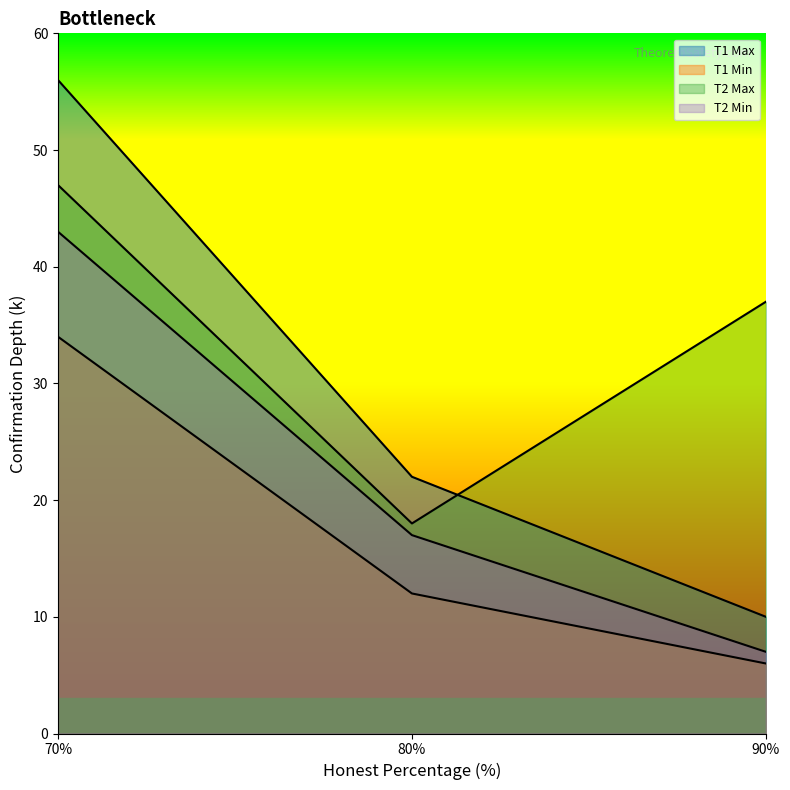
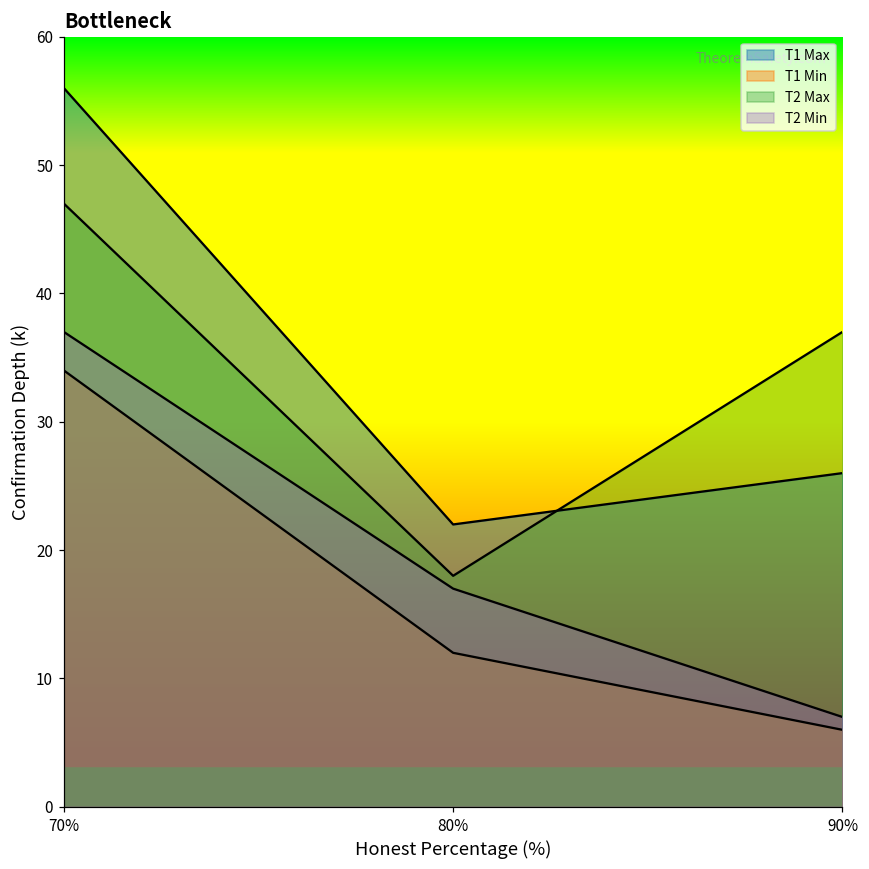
  {
    "T1 Max": {
      "70%": 56,
      "80%": 22,
-     "90%": 10
+     "90%": 26
    },
    "T1 Min": {
      "70%": 34,
      "80%": 12,
      "90%": 6
    },
    "T2 Max": {
      "70%": 47,
      "80%": 18,
      "90%": 37
    },
    "T2 Min": {
-     "70%": 43,
+     "70%": 37,
      "80%": 17,
      "90%": 7
    }
  }
